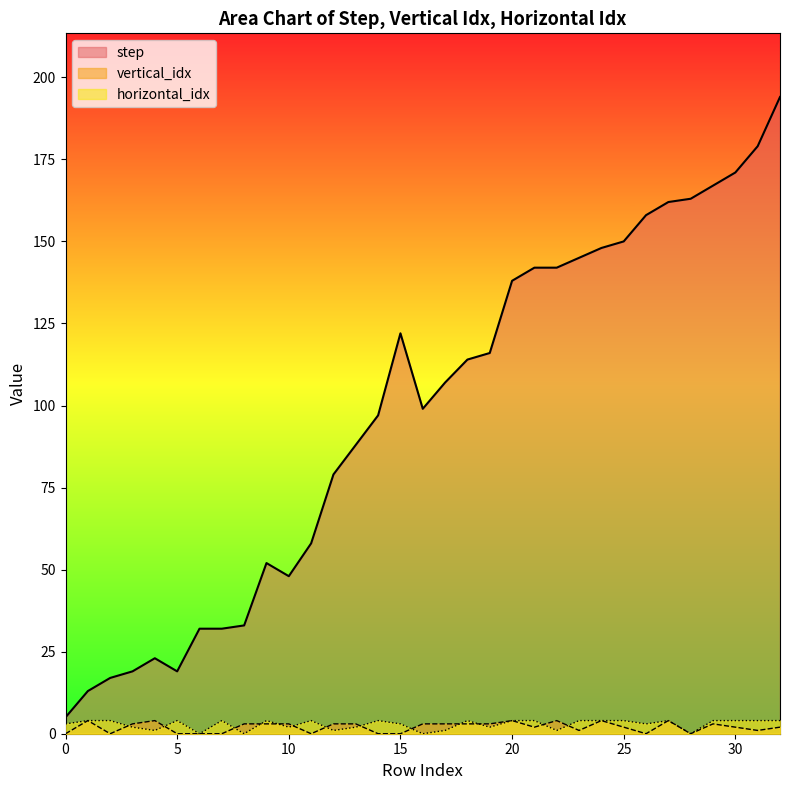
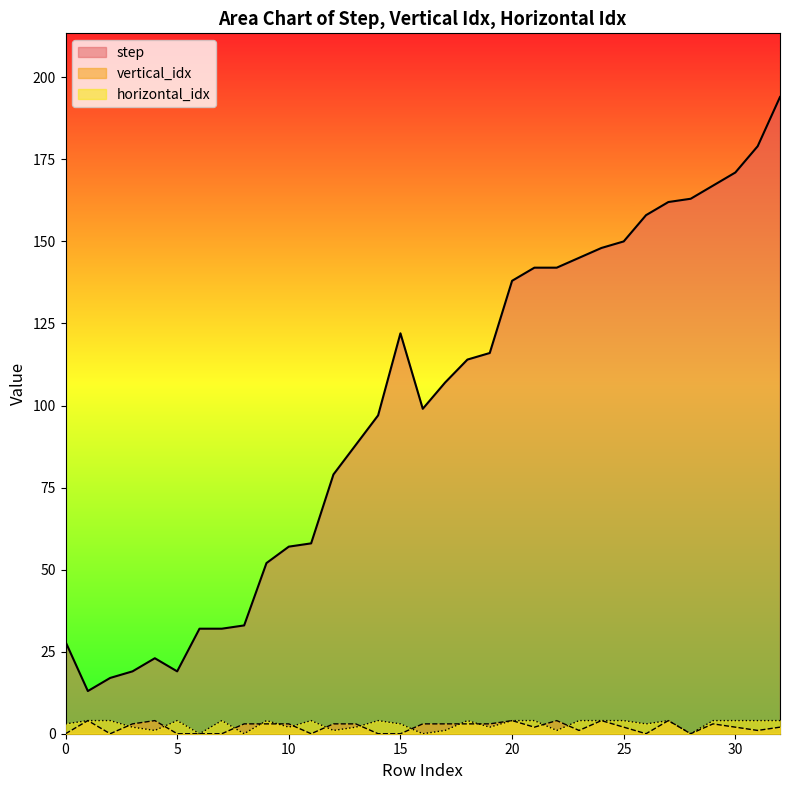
  {
    "step": {
-     "0": 5,
+     "0": 28,
      "5": 19,
-     "10": 48,
+     "10": 57,
      "15": 122,
      "20": 138,
      "25": 150,
      "30": 171
    }
  }
